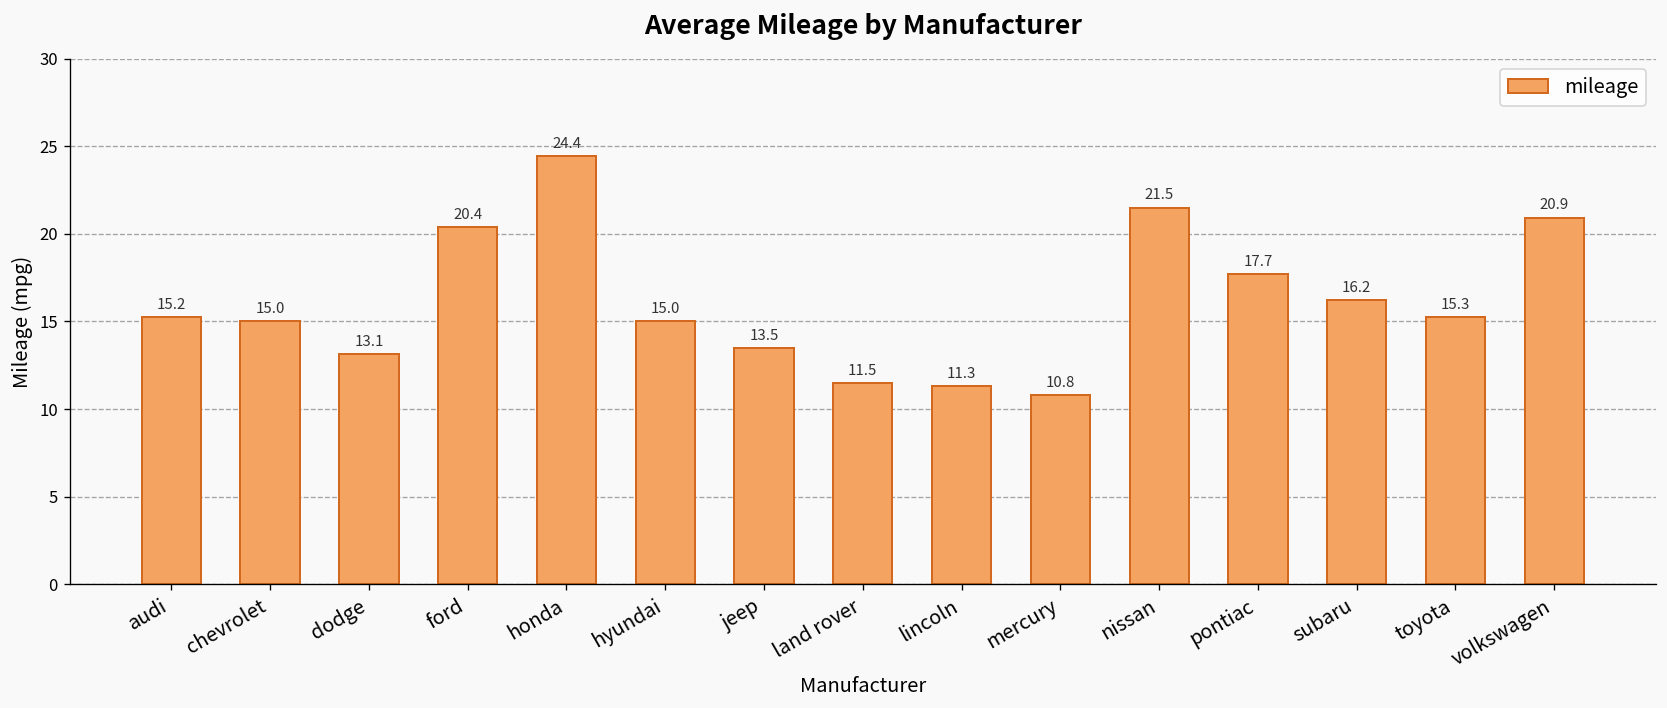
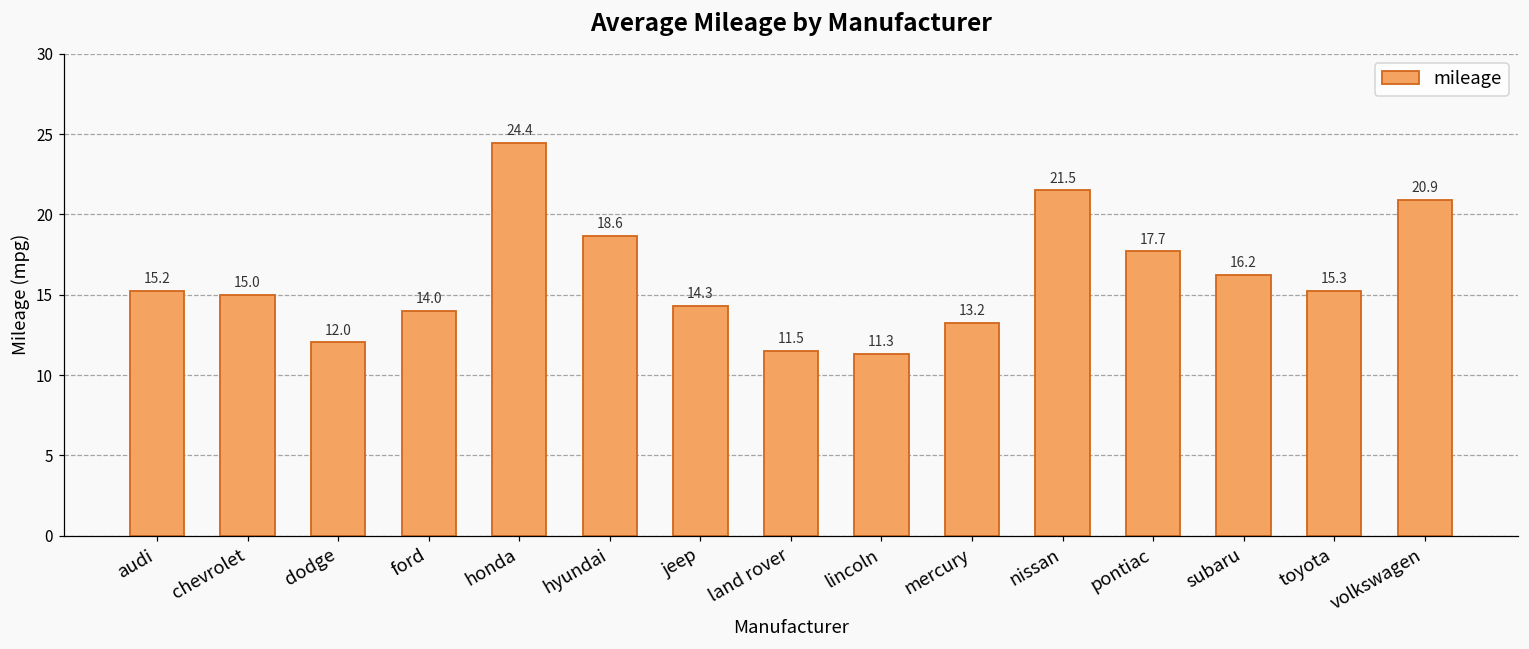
  {
    "audi": 15.2,
    "chevrolet": 15.0,
-   "dodge": 13.1,
-   "ford": 20.4,
+   "dodge": 12.0,
+   "ford": 14.0,
    "honda": 24.4,
-   "hyundai": 15.0,
-   "jeep": 13.5,
+   "hyundai": 18.6,
+   "jeep": 14.3,
    "land rover": 11.5,
    "lincoln": 11.3,
-   "mercury": 10.8,
+   "mercury": 13.2,
    "nissan": 21.5,
    "pontiac": 17.7,
    "subaru": 16.2,
    "toyota": 15.3,
    "volkswagen": 20.9
  }
